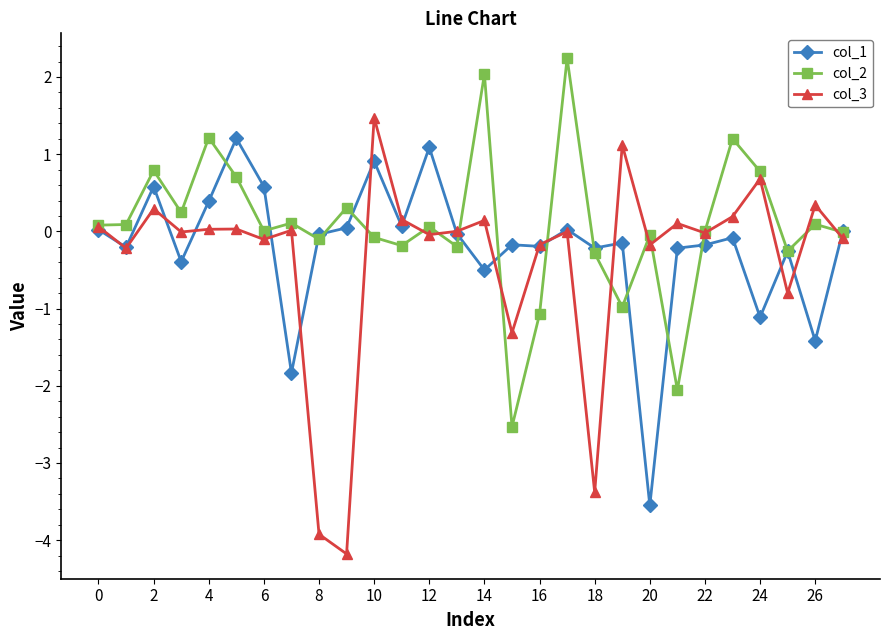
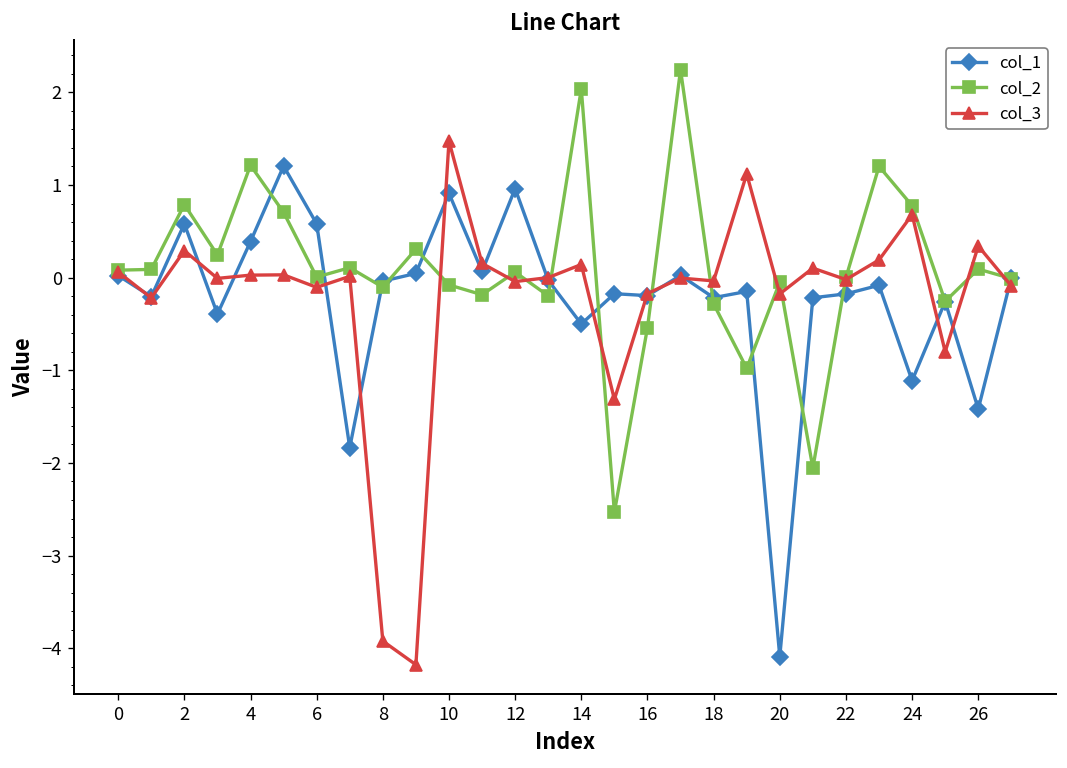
  {
    "col_1": {
      "0": 0.0,
      "2": 0.6,
      "4": 0.4,
      "6": 0.6,
      "8": 0.0,
      "10": 0.9,
-     "12": 1.1,
+     "12": 1.0,
      "14": -0.5,
      "18": -0.2,
-     "20": -3.6,
+     "20": -4.1,
      "22": -0.2,
      "24": -1.1,
      "26": -1.4
    },
    "col_2": {
      "2": 0.8,
      "4": 1.2,
      "6": 0.0,
      "8": -0.1,
      "10": -0.1,
      "12": 0.1,
      "14": 2.0,
-     "16": -1.1,
+     "16": -0.5,
      "18": -0.3,
      "20": 0.0,
      "24": 0.8,
      "26": 0.1
    },
    "col_3": {
      "2": 0.3,
      "4": 0.0,
      "6": -0.1,
      "8": -3.9,
      "10": 1.5,
      "12": 0.0,
      "14": 0.1,
-     "18": -3.4,
+     "18": 0.0,
      "20": -0.2,
      "24": 0.7,
      "26": 0.3
    }
  }
